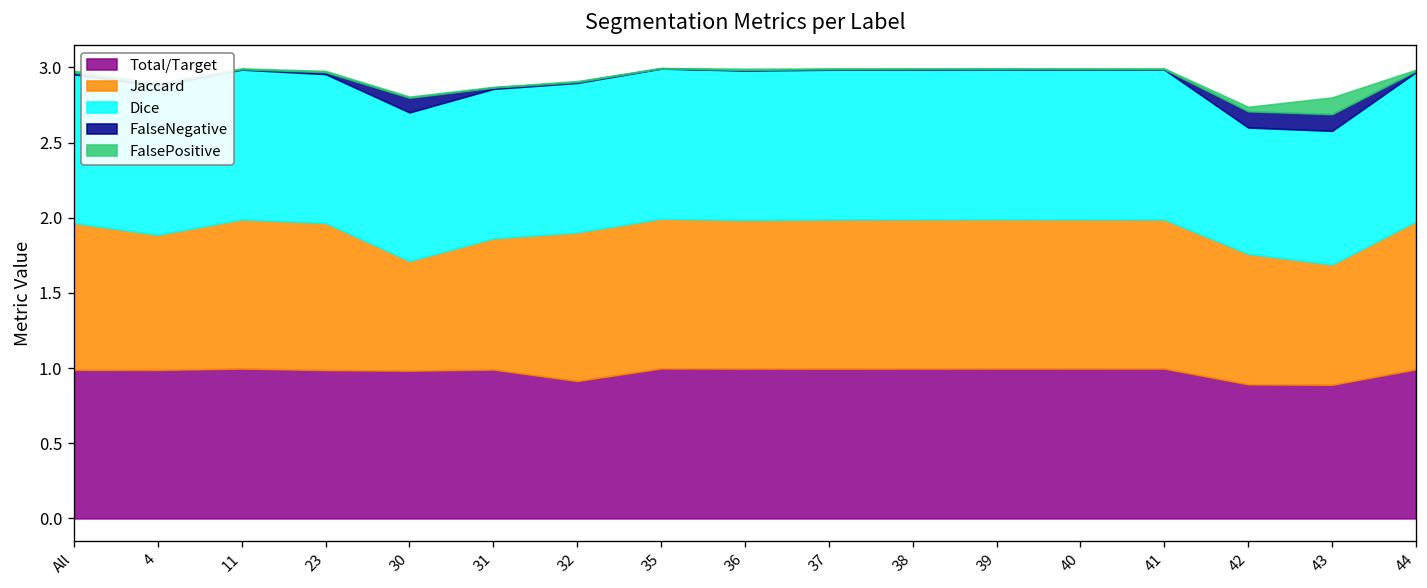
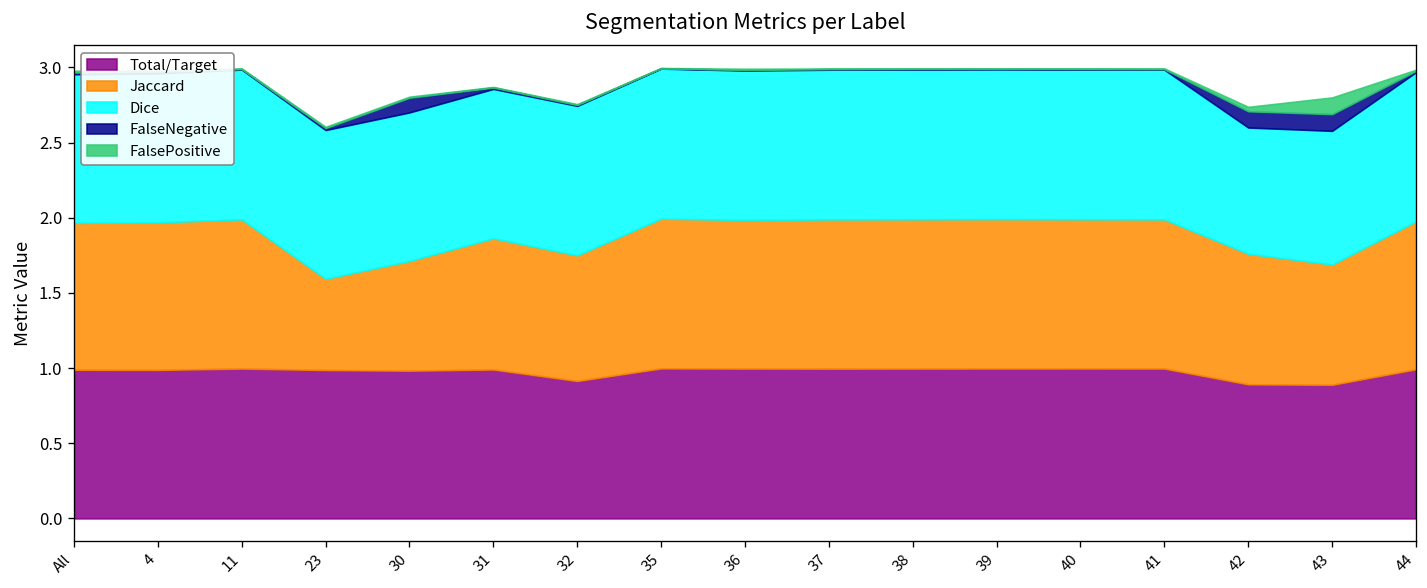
  {
    "Total/Target": {
      "All": 0.99,
      "4": 0.99,
      "11": 1.00,
      "23": 0.99,
      "30": 0.98,
      "31": 0.99,
      "32": 0.91,
      "35": 1.00,
      "36": 1.00,
      "37": 1.00,
      "38": 1.00,
      "39": 1.00,
      "40": 1.00,
      "41": 1.00,
      "42": 0.89,
      "43": 0.89,
      "44": 0.99
    },
    "Jaccard": {
      "All": 0.98,
-     "4": 0.90,
+     "4": 0.98,
      "11": 0.99,
-     "23": 0.98,
+     "23": 0.61,
      "30": 0.73,
      "31": 0.87,
-     "32": 0.99,
+     "32": 0.84,
      "35": 1.00,
      "36": 0.99,
      "37": 0.99,
      "38": 0.99,
      "39": 0.99,
      "40": 0.99,
      "41": 0.99,
      "42": 0.87,
      "43": 0.80,
      "44": 0.98
    },
    "Dice": {
      "30": 0.99,
      "42": 0.84,
      "43": 0.89
    },
    "FalseNegative": {
      "42": 0.11,
      "43": 0.11
    },
    "FalsePositive": {
      "42": 0.03,
      "43": 0.11
    }
  }
